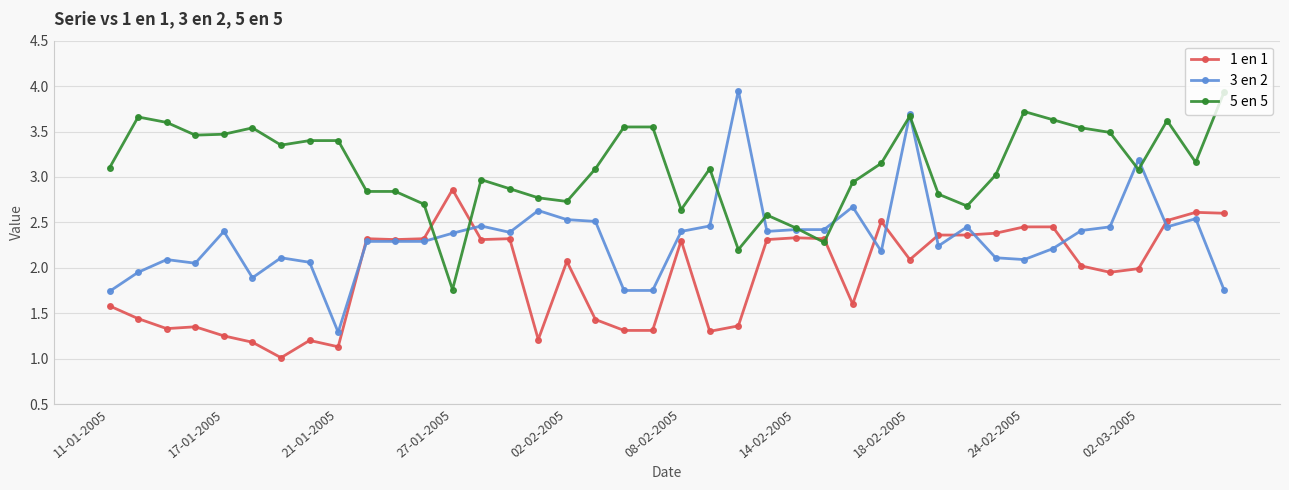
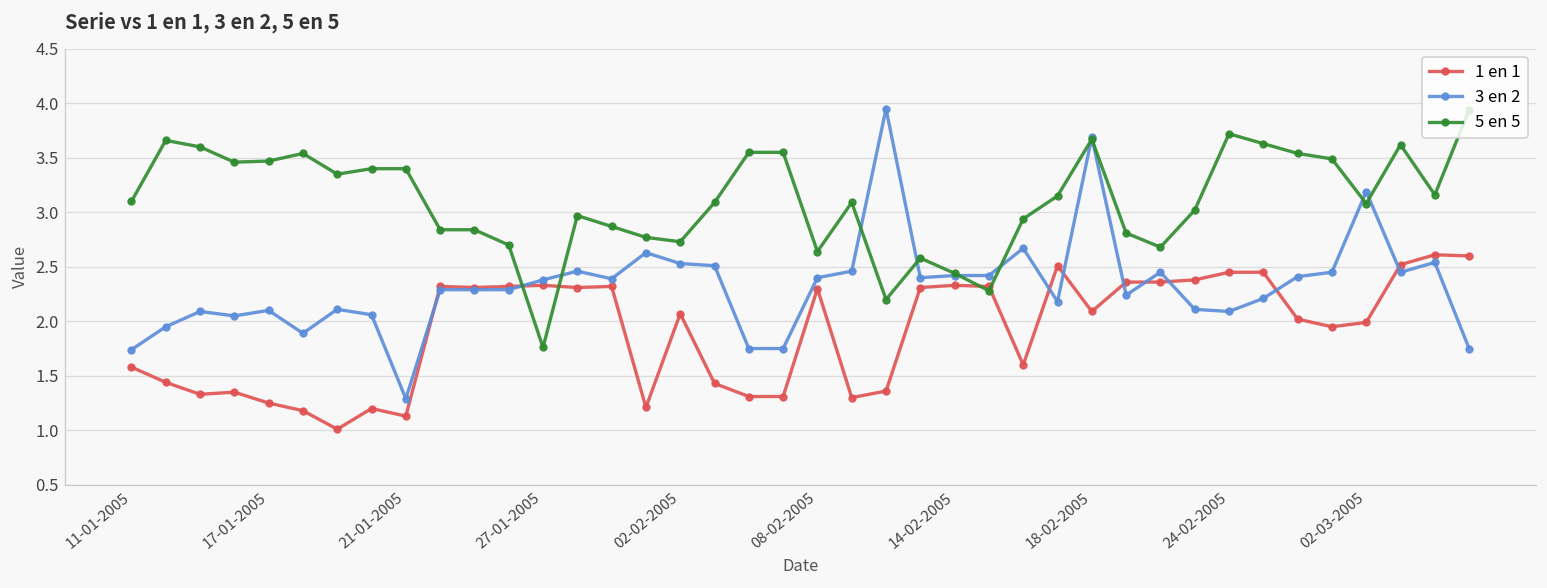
  {
    "1 en 1": {
      "11-01-2005": 1.6,
      "17-01-2005": 1.3,
      "21-01-2005": 1.1,
-     "27-01-2005": 2.9,
+     "27-01-2005": 2.3,
      "02-02-2005": 2.1,
      "08-02-2005": 2.3,
      "14-02-2005": 2.3,
      "18-02-2005": 2.1,
      "24-02-2005": 2.5,
      "02-03-2005": 2.0
    },
    "3 en 2": {
      "11-01-2005": 1.7,
-     "17-01-2005": 2.4,
+     "17-01-2005": 2.1,
      "21-01-2005": 1.3,
      "27-01-2005": 2.4,
      "02-02-2005": 2.5,
      "08-02-2005": 2.4,
      "24-02-2005": 2.1,
      "02-03-2005": 3.2
    },
    "5 en 5": {
      "11-01-2005": 3.1,
      "17-01-2005": 3.5,
      "21-01-2005": 3.4,
      "27-01-2005": 1.8,
      "02-02-2005": 2.7,
      "08-02-2005": 2.6,
      "24-02-2005": 3.7,
      "02-03-2005": 3.1
    }
  }
